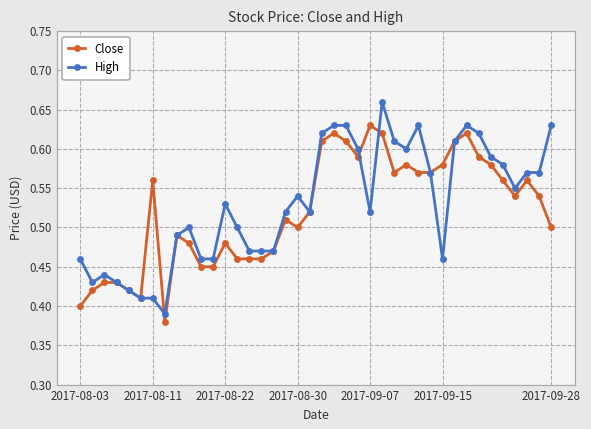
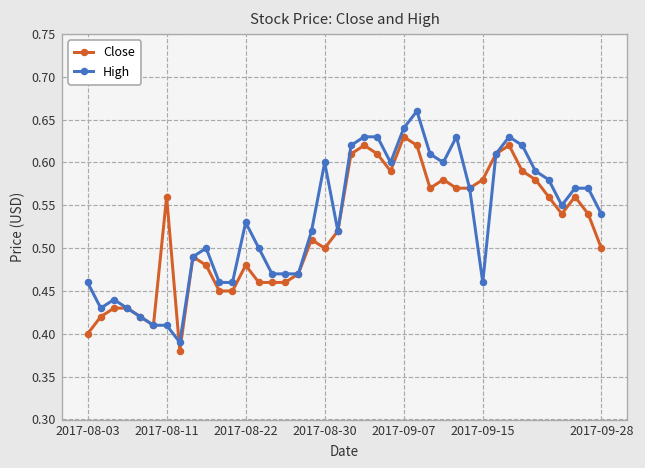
  {
    "Close": {
      "2017-08-03": 0.40,
      "2017-08-11": 0.56,
      "2017-08-22": 0.48,
      "2017-08-30": 0.50,
      "2017-09-07": 0.63,
      "2017-09-15": 0.58,
      "2017-09-28": 0.50
    },
    "High": {
      "2017-08-03": 0.46,
      "2017-08-11": 0.41,
      "2017-08-22": 0.53,
-     "2017-08-30": 0.54,
-     "2017-09-07": 0.52,
+     "2017-08-30": 0.60,
+     "2017-09-07": 0.64,
      "2017-09-15": 0.46,
-     "2017-09-28": 0.63
+     "2017-09-28": 0.54
    }
  }
